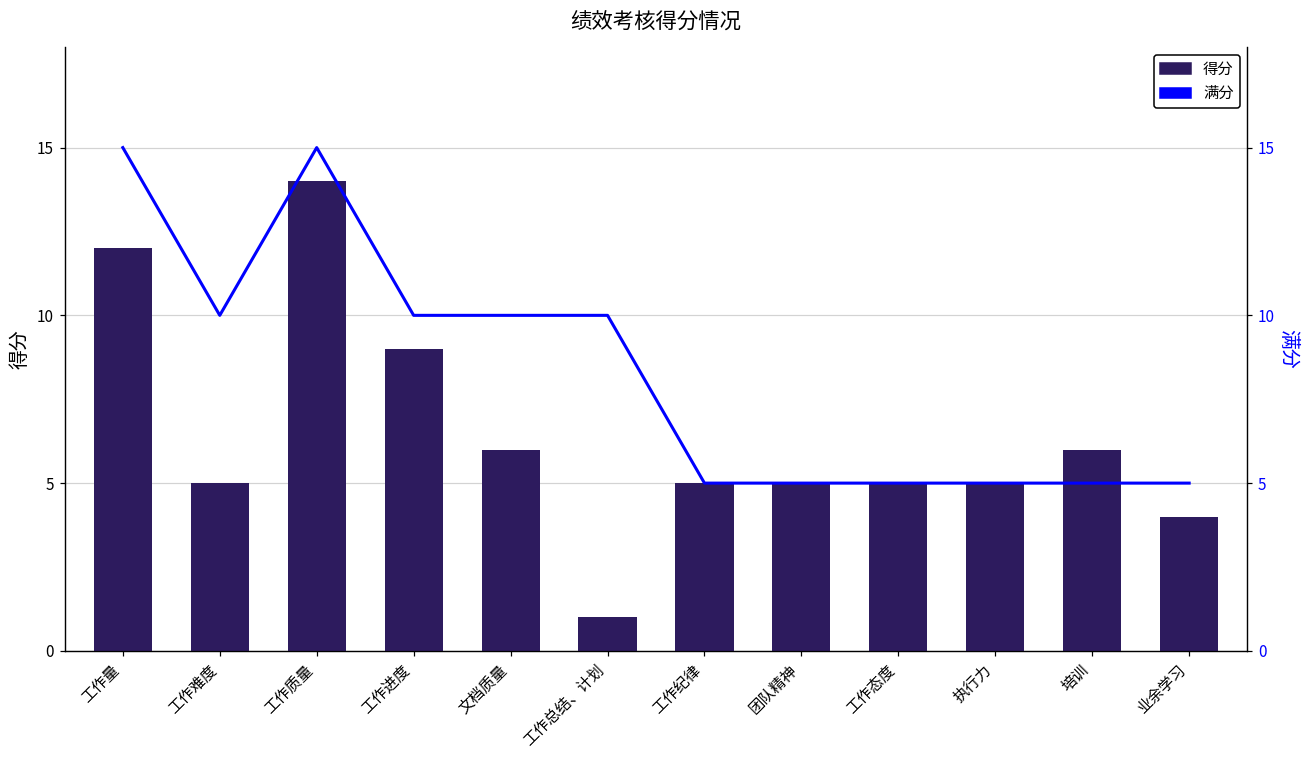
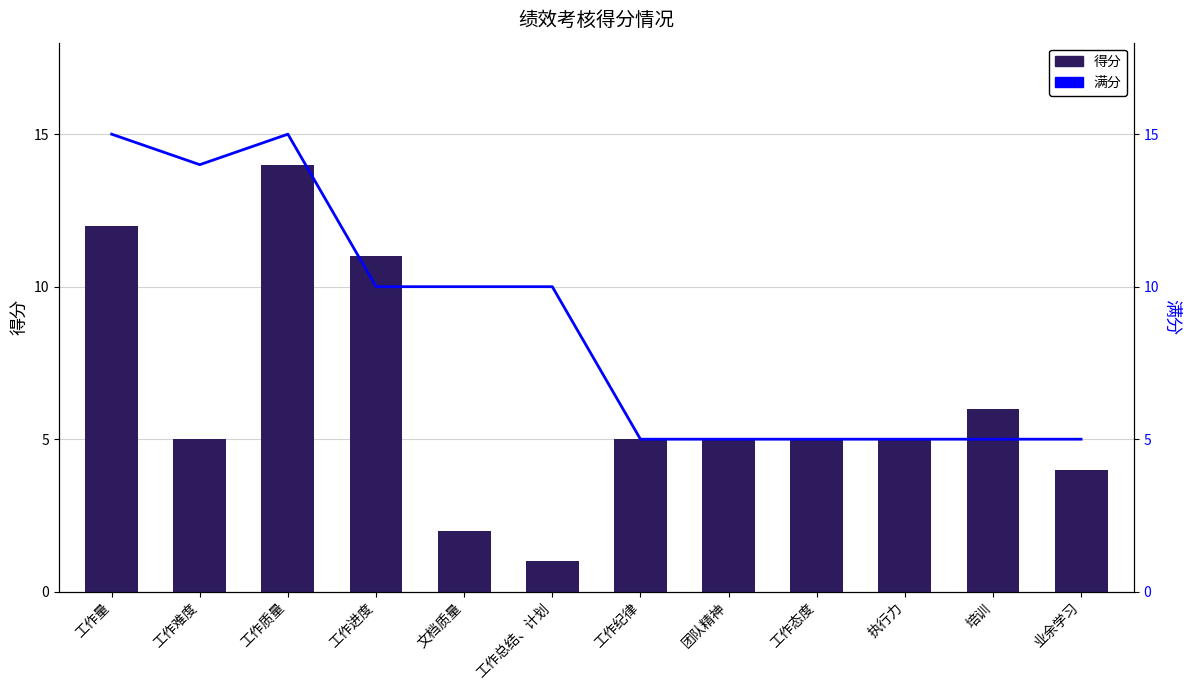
  {
    "得分": {
      "工作量": 12,
      "工作难度": 5,
      "工作质量": 14,
-     "工作进度": 9,
-     "文档质量": 6,
+     "工作进度": 11,
+     "文档质量": 2,
      "工作总结、计划": 1,
      "工作纪律": 5,
      "团队精神": 5,
      "工作态度": 5,
      "执行力": 5,
      "培训": 6,
      "业余学习": 4
    },
    "满分": {
      "工作量": 15,
-     "工作难度": 10,
+     "工作难度": 14,
      "工作质量": 15,
      "工作进度": 10,
      "文档质量": 10,
      "工作总结、计划": 10,
      "工作纪律": 5,
      "团队精神": 5,
      "工作态度": 5,
      "执行力": 5,
      "培训": 5,
      "业余学习": 5
    }
  }
